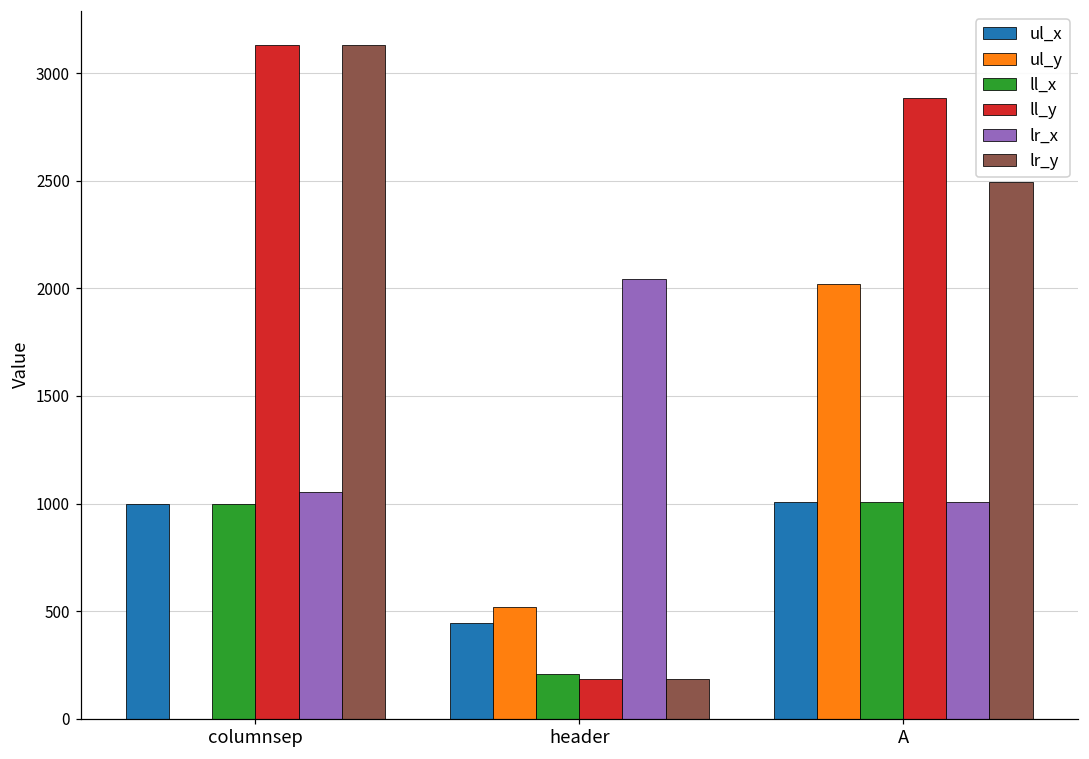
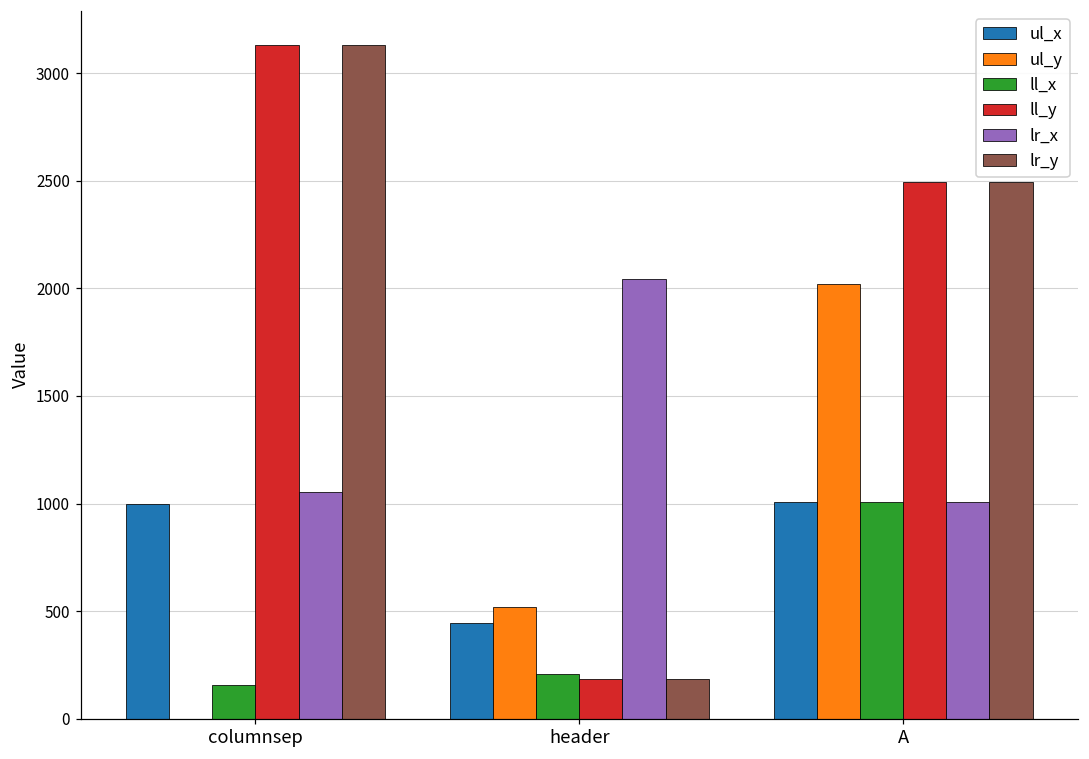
  {
    "ul_x": {
      "columnsep": 1000,
      "header": 450,
      "A": 1010
    },
    "ul_y": {
      "columnsep": 0,
      "header": 520,
      "A": 2020
    },
    "ll_x": {
-     "columnsep": 1000,
+     "columnsep": 160,
      "header": 210,
      "A": 1010
    },
    "ll_y": {
      "columnsep": 3130,
      "header": 180,
-     "A": 2880
+     "A": 2490
    },
    "lr_x": {
      "columnsep": 1060,
      "header": 2040,
      "A": 1010
    },
    "lr_y": {
      "columnsep": 3130,
      "header": 180
    }
  }
